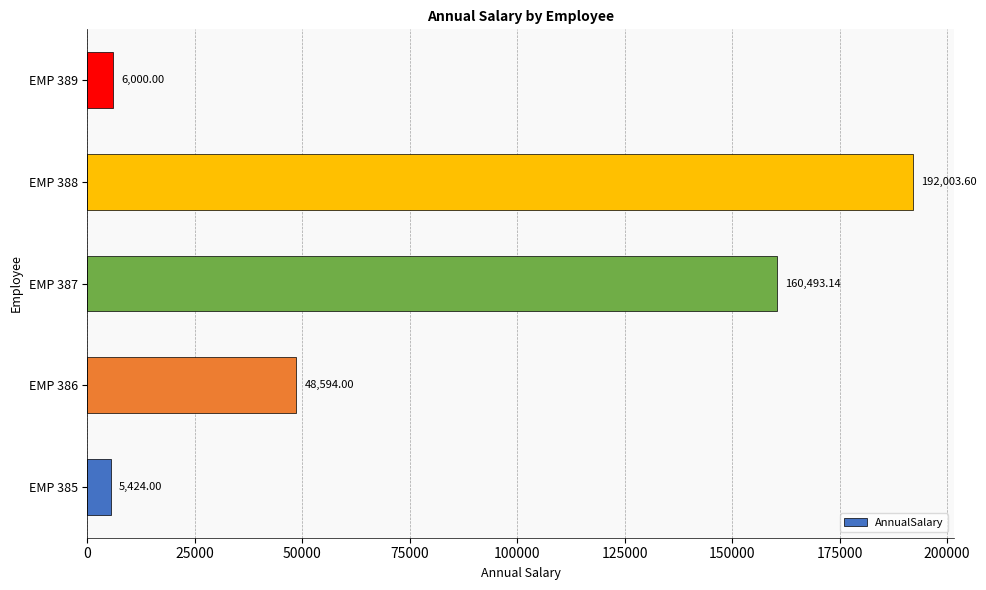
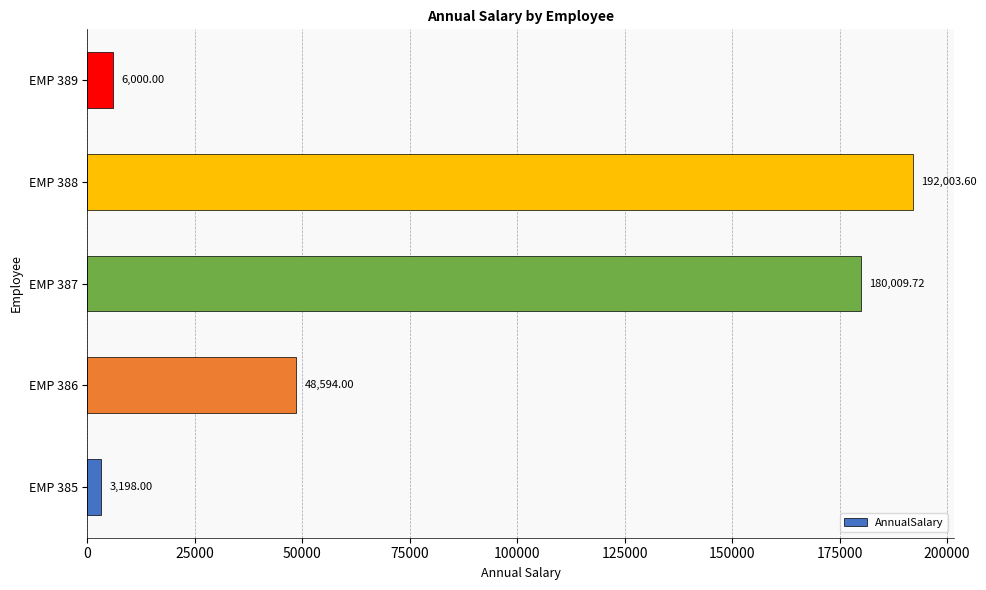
  {
    "EMP 389": "6,000.00",
    "EMP 388": "192,003.60",
-   "EMP 387": "160,493.14",
+   "EMP 387": "180,009.72",
    "EMP 386": "48,594.00",
-   "EMP 385": "5,424.00"
+   "EMP 385": "3,198.00"
  }
